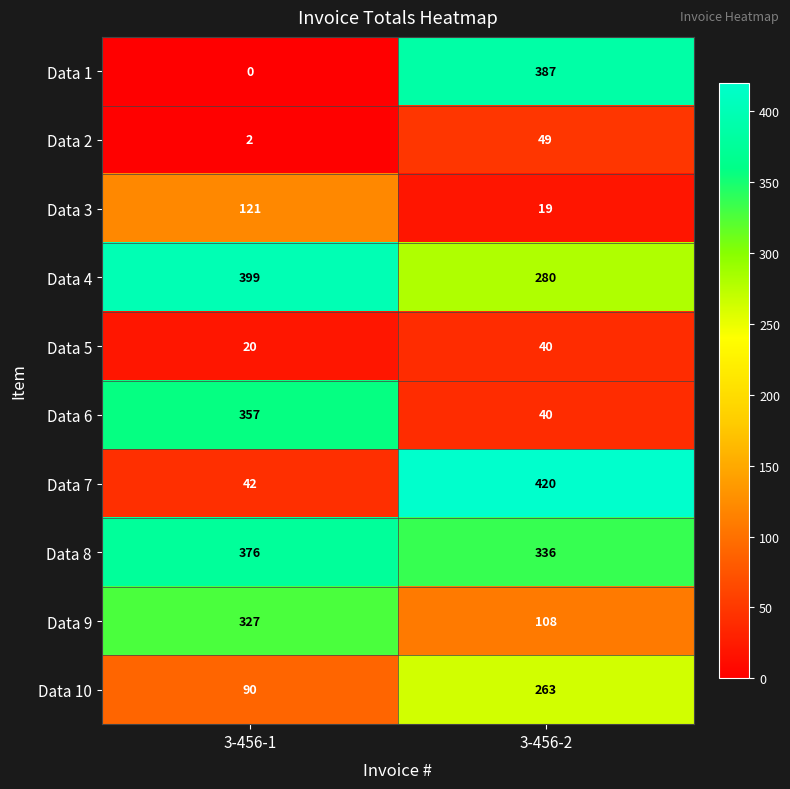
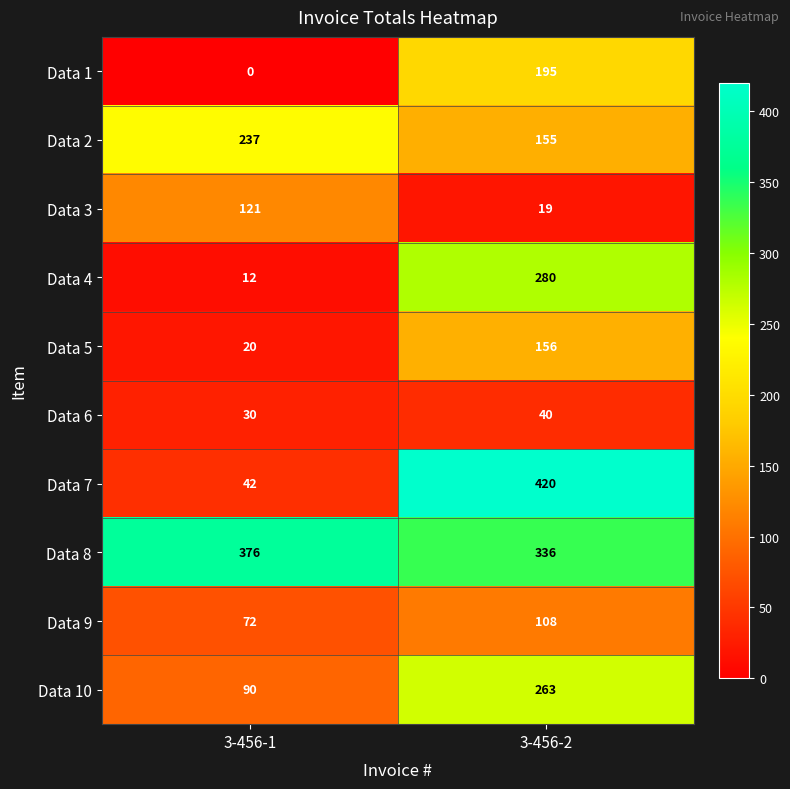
  {
    "Data 1": {
      "3-456-1": 0,
-     "3-456-2": 387
+     "3-456-2": 195
    },
    "Data 2": {
-     "3-456-1": 2,
-     "3-456-2": 49
+     "3-456-1": 237,
+     "3-456-2": 155
    },
    "Data 3": {
      "3-456-1": 121,
      "3-456-2": 19
    },
    "Data 4": {
-     "3-456-1": 399,
+     "3-456-1": 12,
      "3-456-2": 280
    },
    "Data 5": {
      "3-456-1": 20,
-     "3-456-2": 40
+     "3-456-2": 156
    },
    "Data 6": {
-     "3-456-1": 357,
+     "3-456-1": 30,
      "3-456-2": 40
    },
    "Data 7": {
      "3-456-1": 42,
      "3-456-2": 420
    },
    "Data 8": {
      "3-456-1": 376,
      "3-456-2": 336
    },
    "Data 9": {
-     "3-456-1": 327,
+     "3-456-1": 72,
      "3-456-2": 108
    },
    "Data 10": {
      "3-456-1": 90,
      "3-456-2": 263
    }
  }
